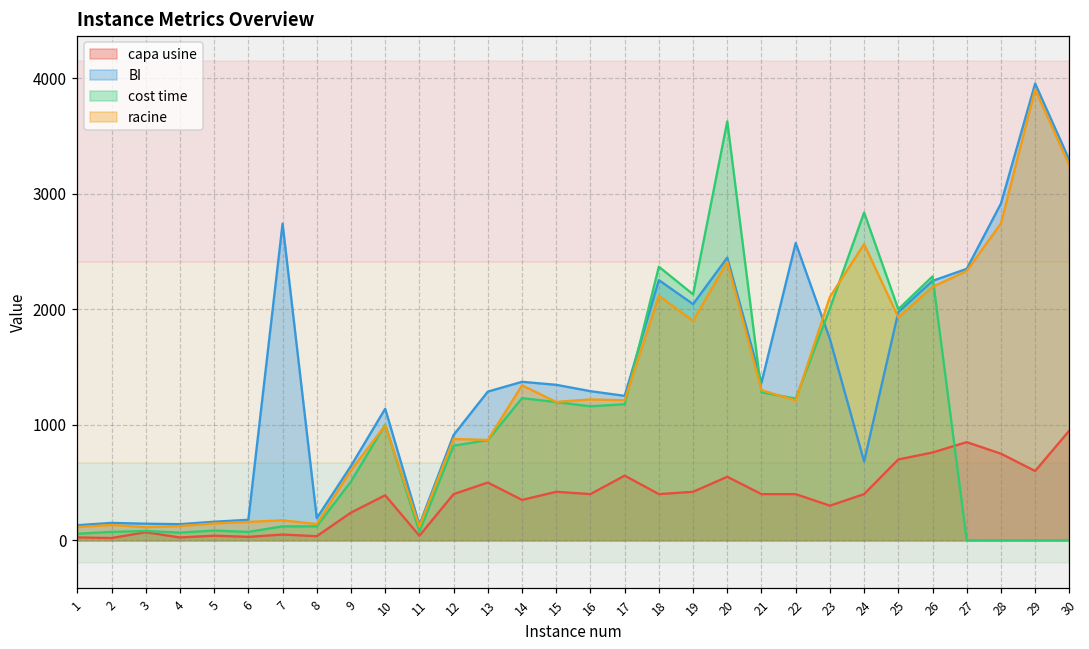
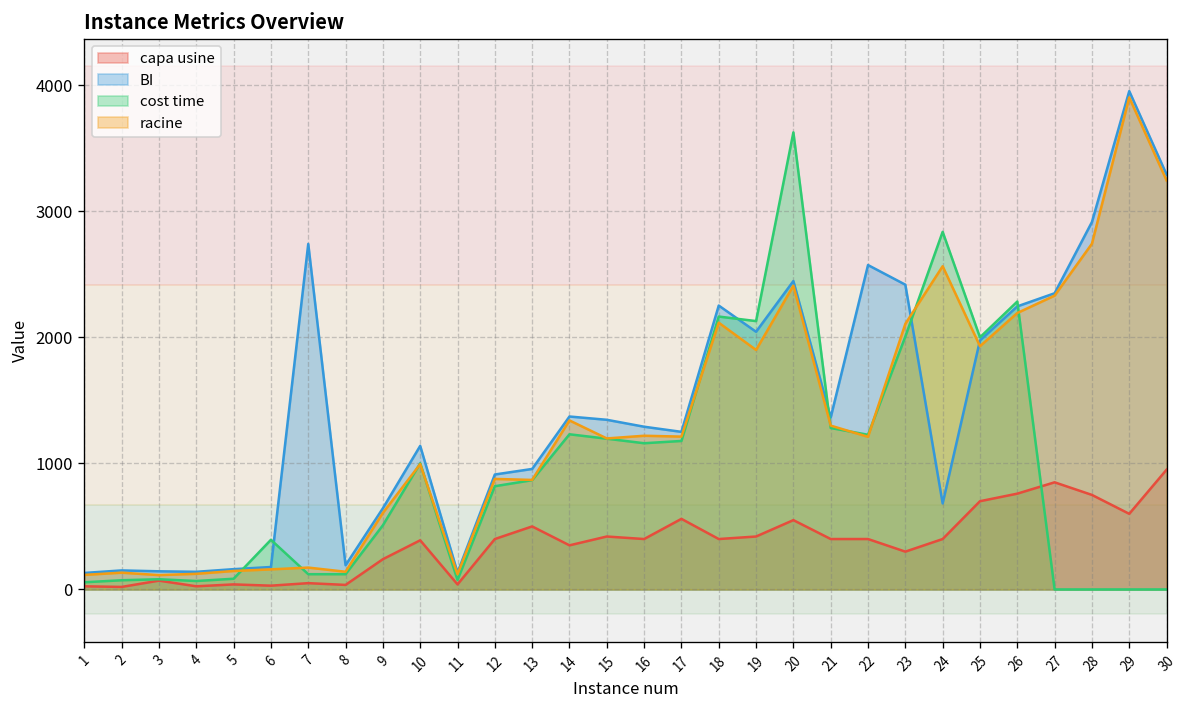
  {
    "BI": {
      "3": 140,
      "7": 2740,
      "8": 190,
      "9": 640,
      "10": 1140,
      "12": 910,
-     "13": 1290,
+     "13": 960,
      "14": 1370,
      "15": 1350,
      "16": 1290,
      "17": 1250,
      "18": 2250,
      "19": 2040,
      "20": 2450,
      "21": 1360,
      "22": 2570,
-     "23": 1740,
+     "23": 2420,
      "24": 680,
      "25": 1980,
      "26": 2250,
      "28": 2910,
      "29": 3950,
      "30": 3290
    },
    "cost time": {
      "1": 60,
      "2": 70,
      "4": 70,
      "5": 90,
-     "6": 70,
+     "6": 390,
      "7": 120,
      "9": 510,
      "11": 80,
      "12": 820,
      "14": 1230,
      "16": 1160,
      "17": 1180,
-     "18": 2370,
+     "18": 2170,
      "19": 2130,
      "20": 3630,
      "23": 2010,
      "24": 2840,
      "25": 2000,
      "26": 2280,
      "27": 0,
      "28": 0,
      "29": 0,
      "30": 0
    }
  }
